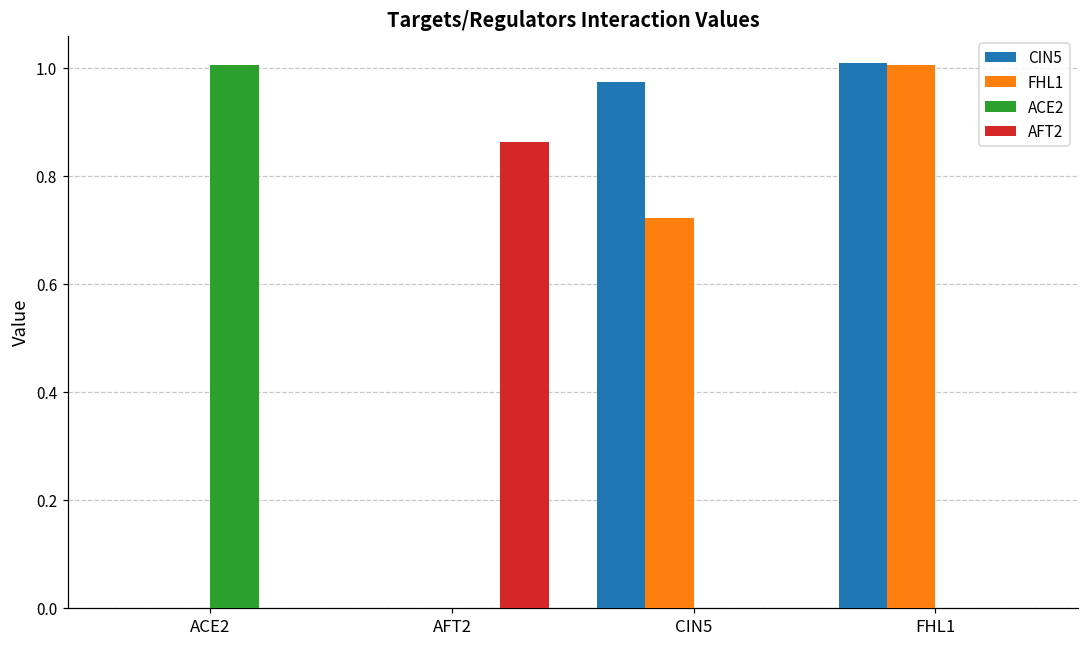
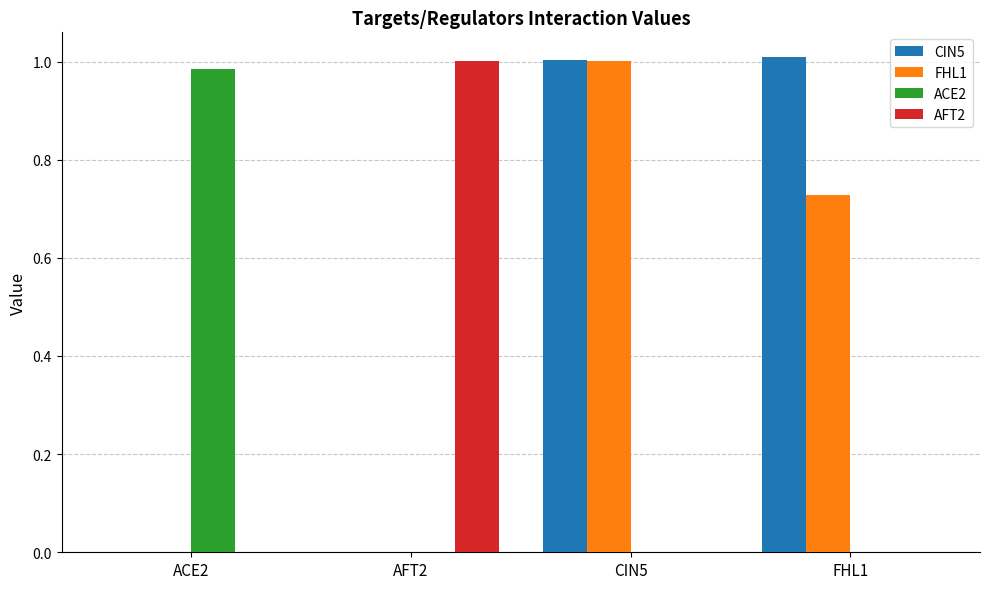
  {
    "CIN5": {
      "ACE2": 0.00,
      "AFT2": 0.00,
-     "CIN5": 0.97,
+     "CIN5": 1.00,
      "FHL1": 1.01
    },
    "FHL1": {
      "ACE2": 0.00,
      "AFT2": 0.00,
-     "CIN5": 0.72,
-     "FHL1": 1.01
+     "CIN5": 1.00,
+     "FHL1": 0.73
    },
    "ACE2": {
-     "ACE2": 1.01,
+     "ACE2": 0.98,
      "AFT2": 0.00,
      "CIN5": 0.00,
      "FHL1": 0.00
    },
    "AFT2": {
      "ACE2": 0.00,
-     "AFT2": 0.86,
+     "AFT2": 1.00,
      "CIN5": 0.00,
      "FHL1": 0.00
    }
  }
